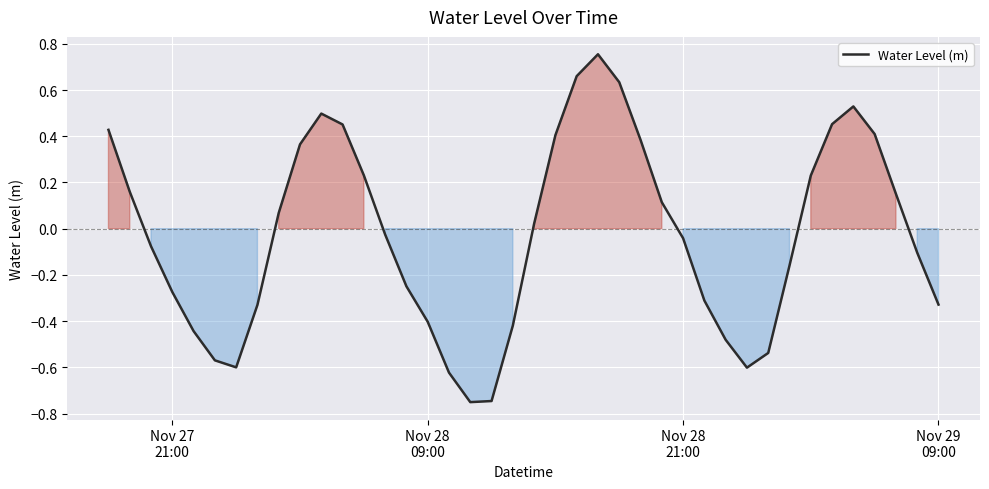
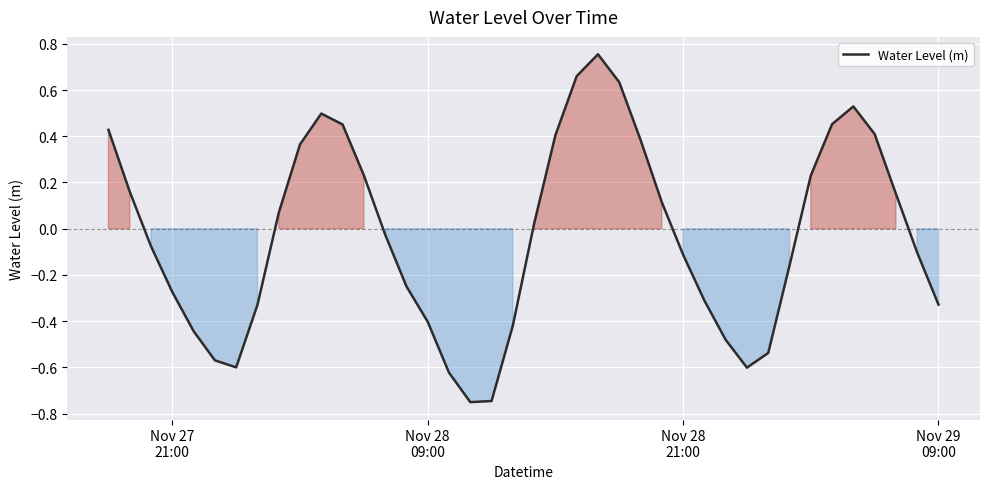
  {
    "Nov 27 21:00": -0.27,
    "Nov 28 09:00": -0.40,
-   "Nov 28 21:00": -0.04,
+   "Nov 28 21:00": -0.11,
    "Nov 29 09:00": -0.33
  }
